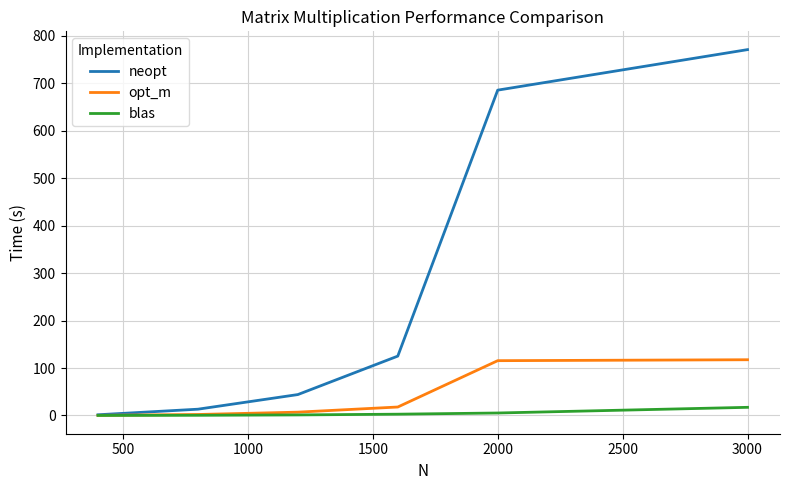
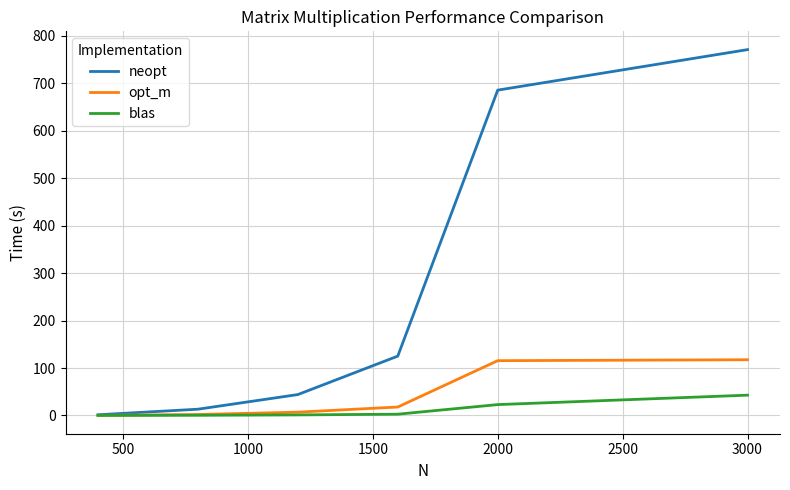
  {
    "neopt": {
      "2000": 690,
      "3000": 770
    },
    "opt_m": {
      "2000": 120,
      "3000": 120
    },
    "blas": {
-     "2000": 10,
-     "3000": 20
+     "2000": 20,
+     "3000": 40
    }
  }
